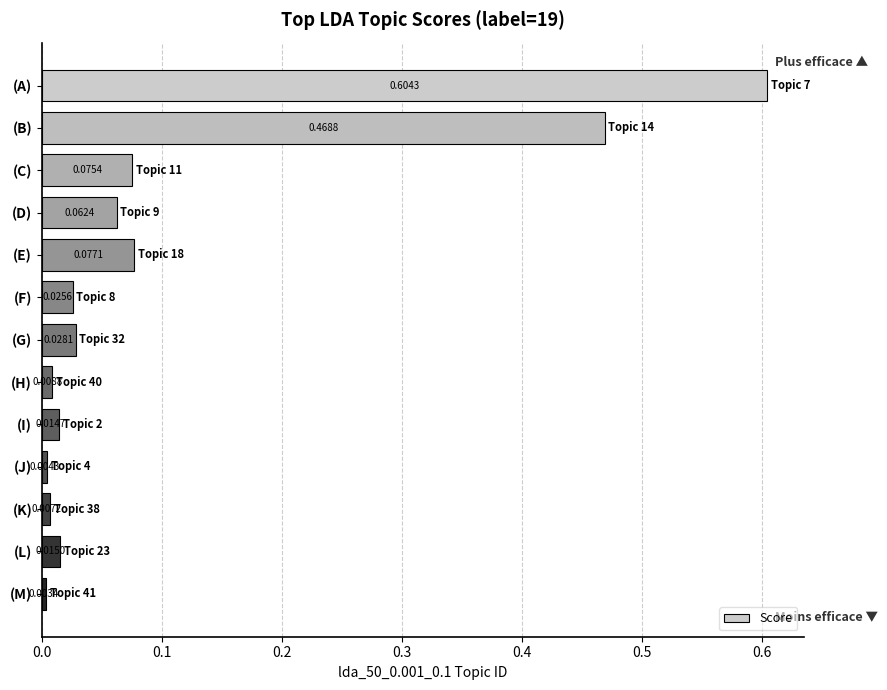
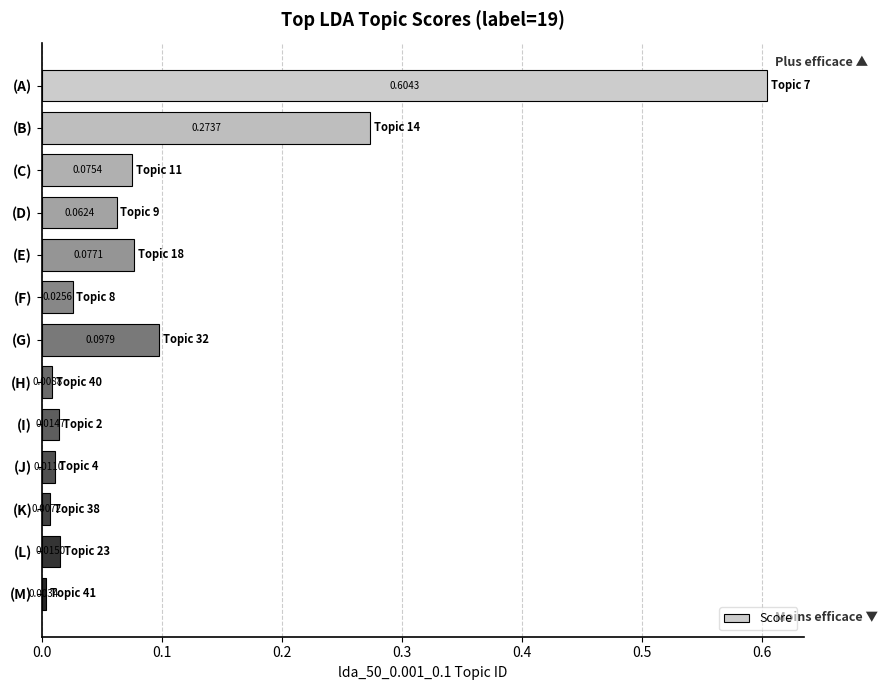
  {
    "(A)": 0.6043,
-   "(B)": 0.4688,
+   "(B)": 0.2737,
    "(C)": 0.0754,
    "(D)": 0.0624,
    "(E)": 0.0771,
    "(F)": 0.0256,
-   "(G)": 0.0281,
+   "(G)": 0.0979,
    "(I)": 0.0147,
-   "(J)": 0.0043,
+   "(J)": 0.0110,
    "(L)": 0.0150
  }
